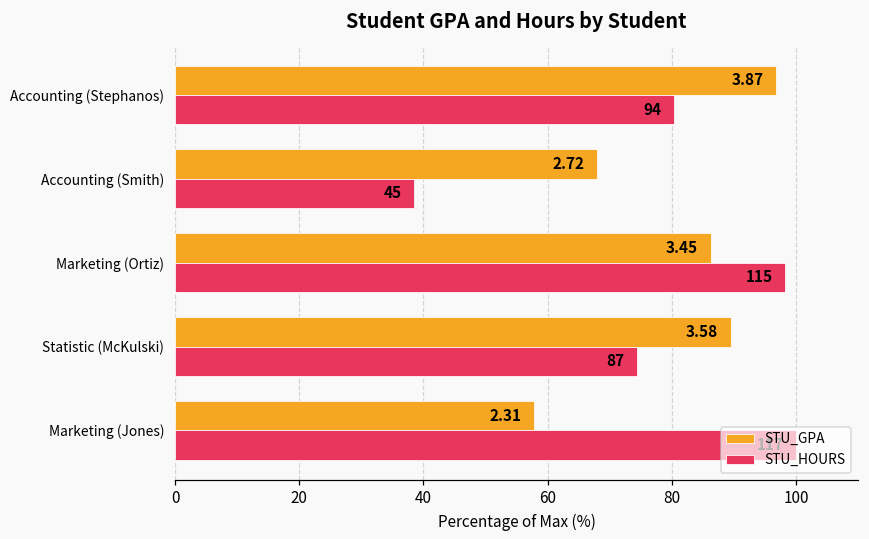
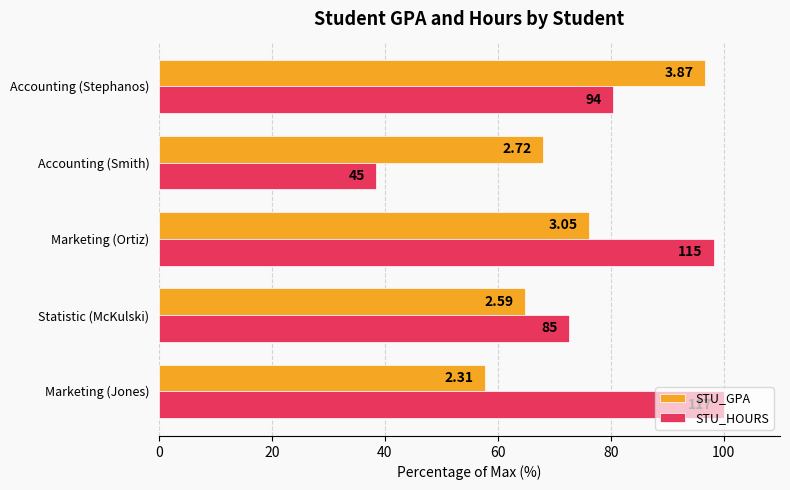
  {
    "STU_GPA": {
-     "Marketing (Ortiz)": 3.45,
-     "Statistic (McKulski)": 3.58
+     "Marketing (Ortiz)": 3.05,
+     "Statistic (McKulski)": 2.59
    },
    "STU_HOURS": {
-     "Statistic (McKulski)": 87
+     "Statistic (McKulski)": 85
    }
  }
